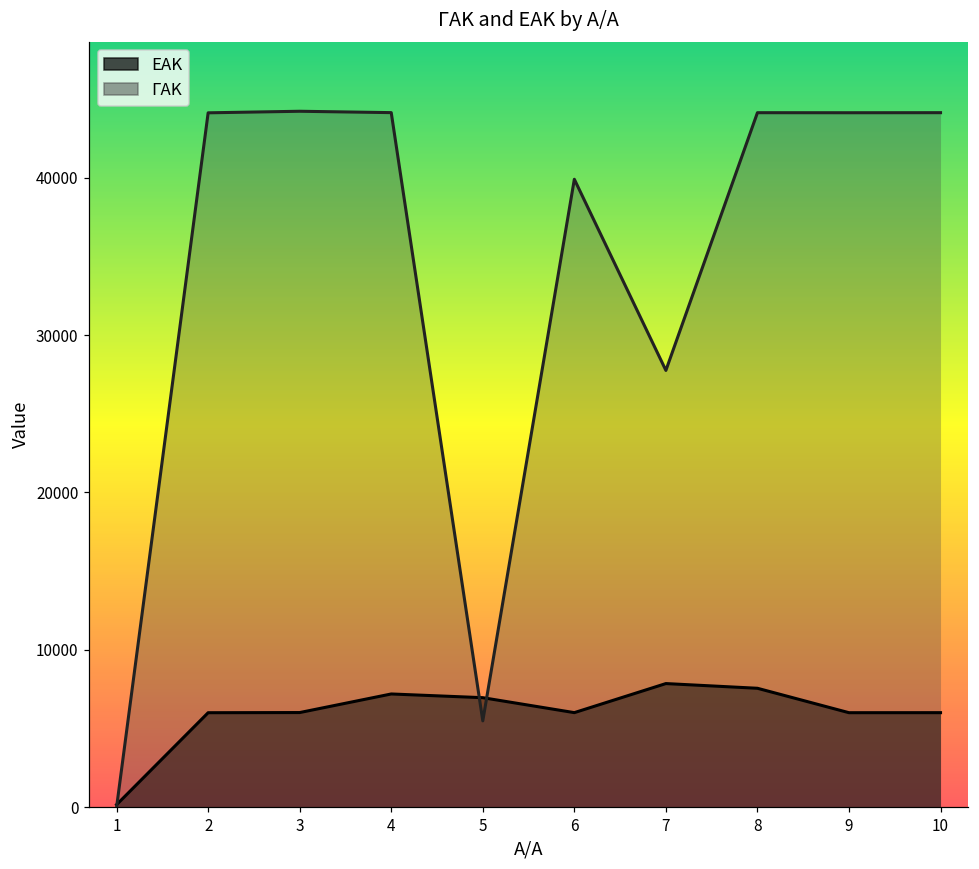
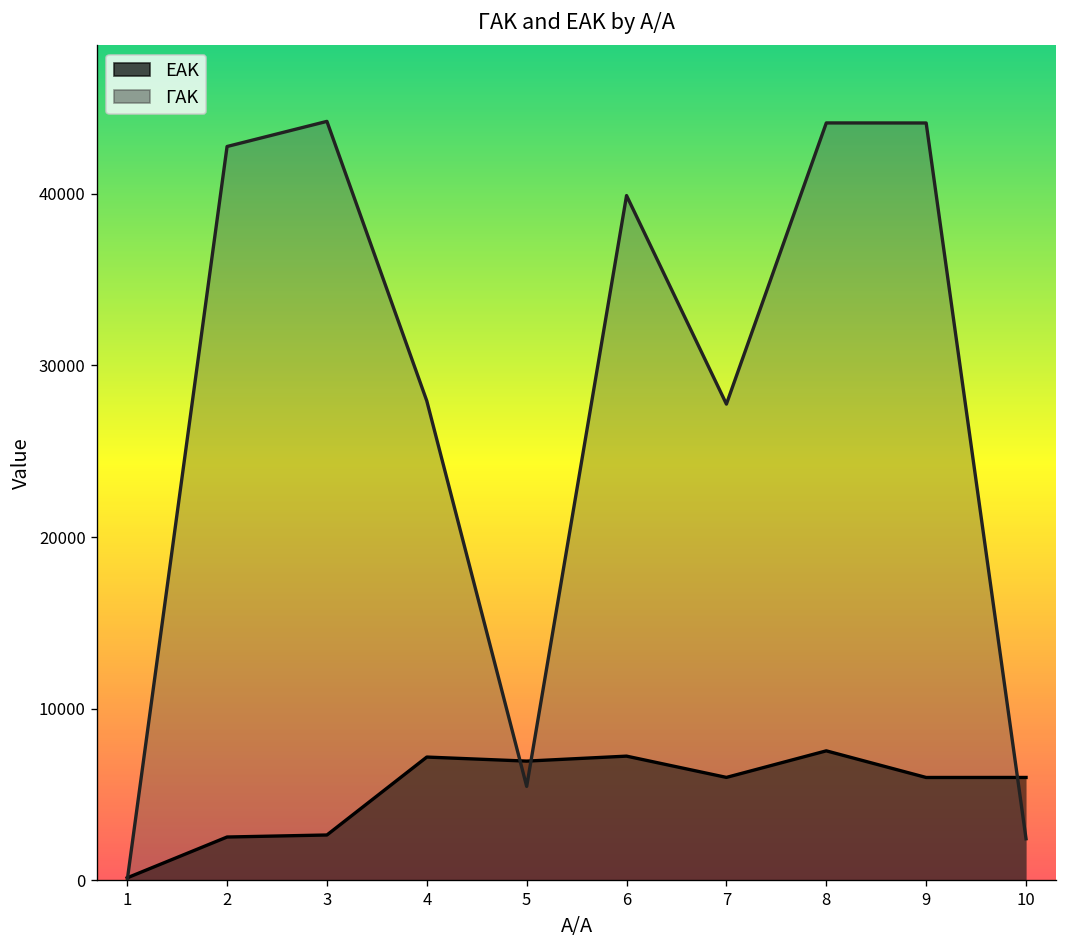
  {
    "ΕΑΚ": {
-     "2": 6000,
-     "3": 6000,
+     "2": 2500,
+     "3": 2600,
      "4": 7200,
      "5": 7000,
-     "6": 6000,
-     "7": 7900,
+     "6": 7200,
+     "7": 6000,
      "8": 7600,
      "9": 6000,
      "10": 6000
    },
    "ΓΑΚ": {
-     "2": 44100,
+     "2": 42800,
      "3": 44200,
-     "4": 44100,
+     "4": 27900,
      "5": 5500,
      "6": 39900,
      "7": 27800,
      "8": 44100,
      "9": 44100,
-     "10": 44100
+     "10": 2400
    }
  }
